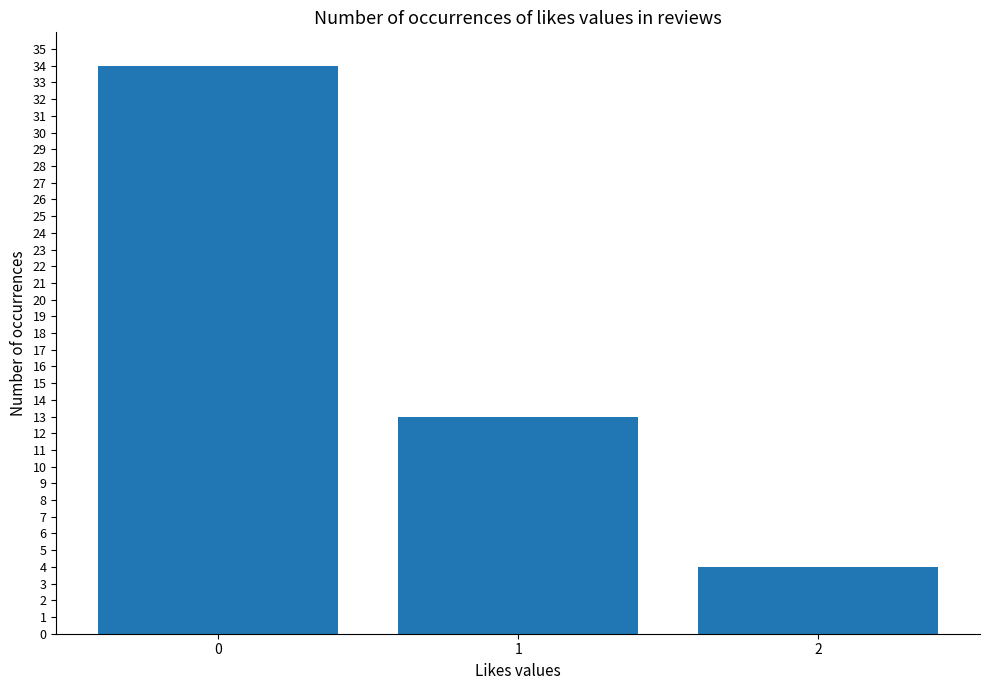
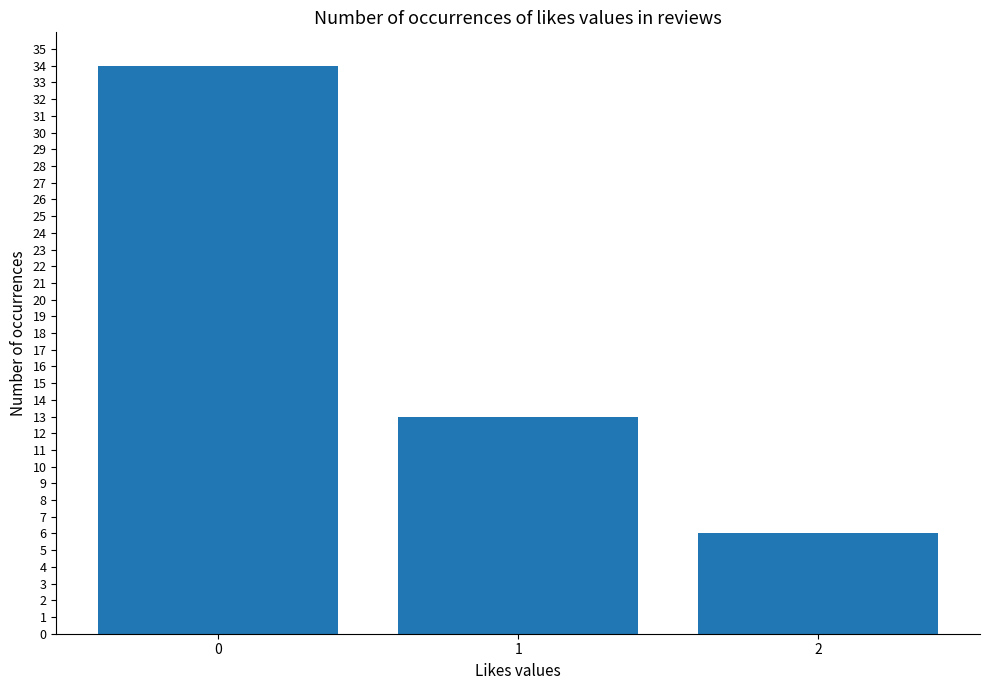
  {
    "0": 34,
    "1": 13,
-   "2": 4
+   "2": 6
  }
